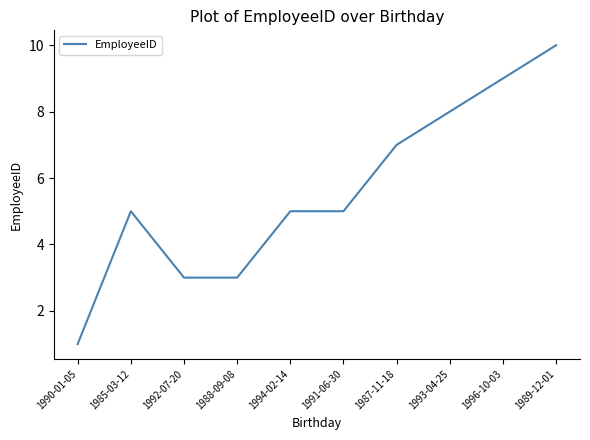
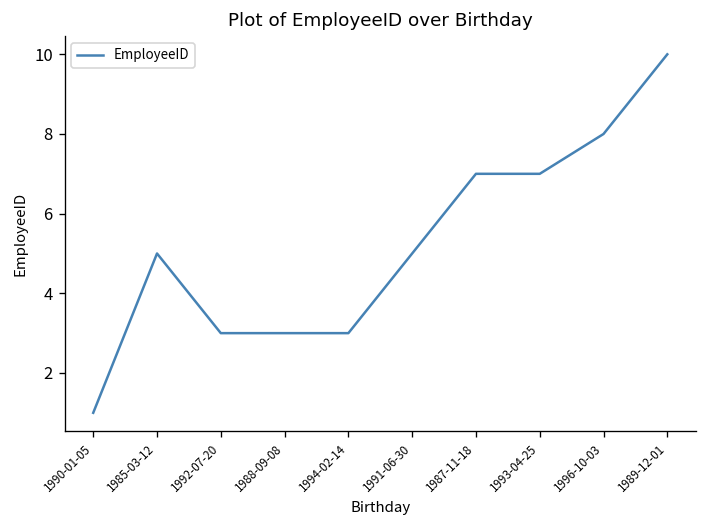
  {
    "1990-01-05": 1,
    "1985-03-12": 5,
    "1992-07-20": 3,
    "1988-09-08": 3,
-   "1994-02-14": 5,
+   "1994-02-14": 3,
    "1991-06-30": 5,
    "1987-11-18": 7,
-   "1993-04-25": 8,
-   "1996-10-03": 9,
+   "1993-04-25": 7,
+   "1996-10-03": 8,
    "1989-12-01": 10
  }
